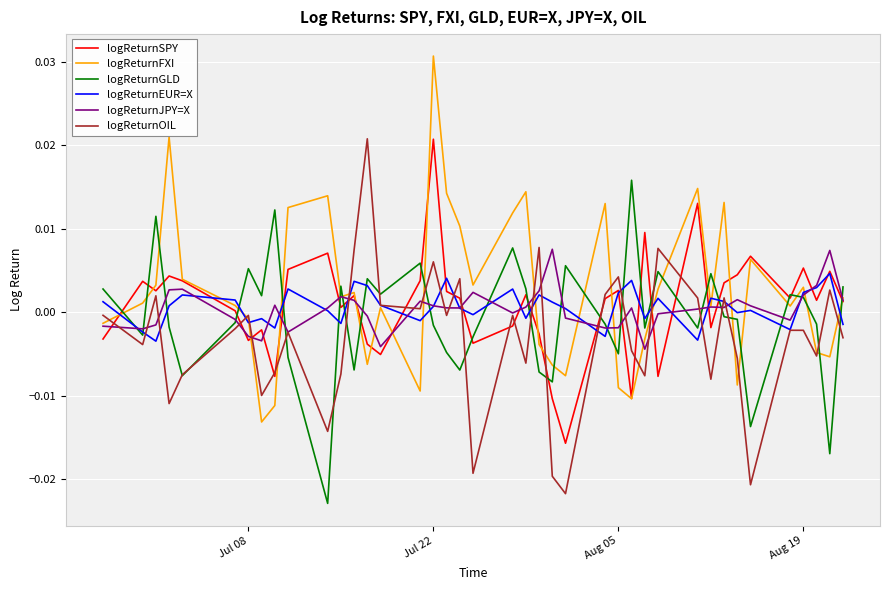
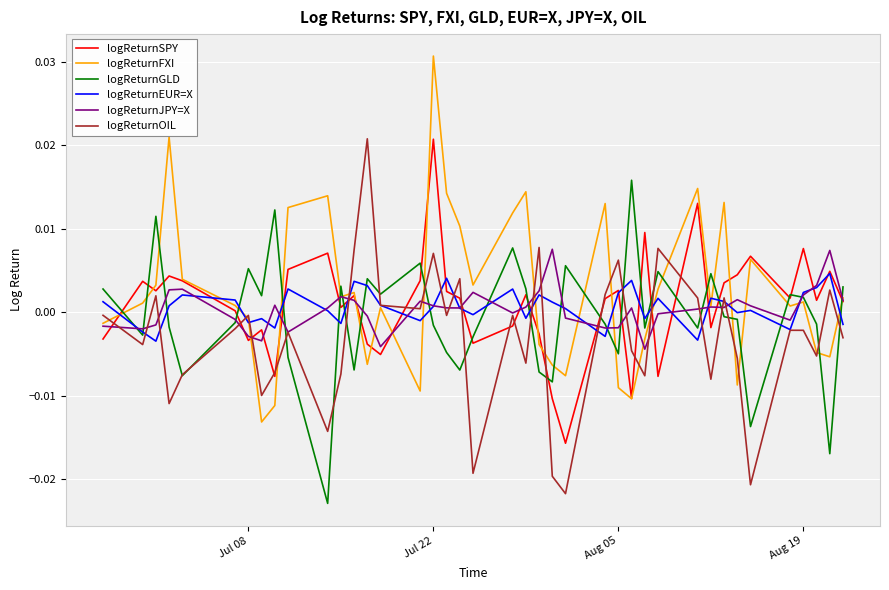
  {
    "logReturnSPY": {
      "Jul 08": -0.003,
      "Jul 22": 0.021,
-     "Aug 19": 0.005
+     "Aug 19": 0.008
    },
    "logReturnFXI": {
      "Jul 08": -0.001,
      "Jul 22": 0.031,
      "Aug 05": -0.009,
-     "Aug 19": 0.003
+     "Aug 19": 0.001
    },
    "logReturnGLD": {
      "Jul 08": 0.005,
      "Jul 22": -0.002,
      "Aug 05": -0.005
    },
    "logReturnEUR=X": {
      "Jul 08": -0.001,
      "Aug 19": 0.002
    },
    "logReturnJPY=X": {
      "Jul 08": -0.003,
      "Aug 05": -0.002
    },
    "logReturnOIL": {
      "Jul 08": 0.000,
-     "Jul 22": 0.006,
-     "Aug 05": 0.004,
+     "Jul 22": 0.007,
+     "Aug 05": 0.006,
      "Aug 19": -0.002
    }
  }
